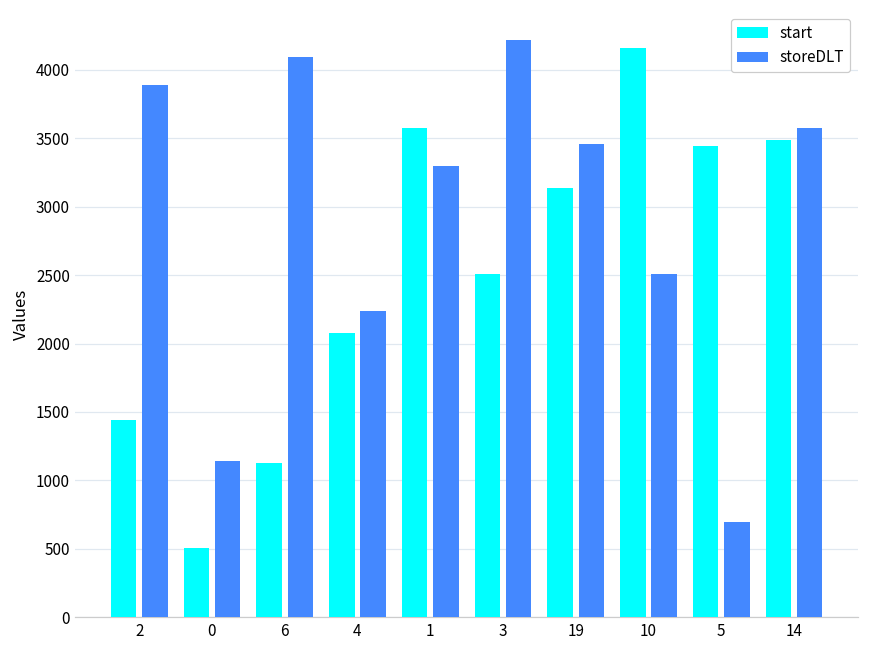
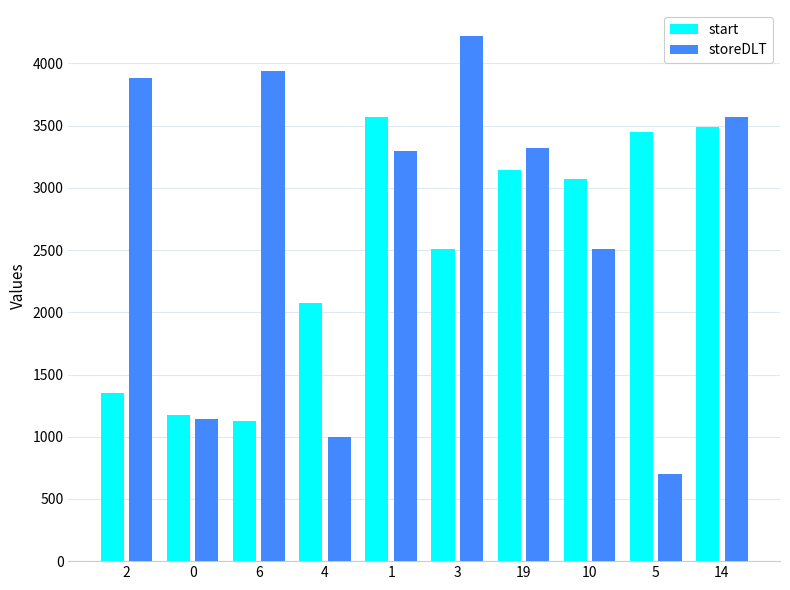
  {
    "start": {
-     "2": 1440,
-     "0": 510,
+     "2": 1350,
+     "0": 1170,
      "6": 1120,
      "4": 2080,
      "1": 3570,
      "3": 2510,
      "19": 3140,
-     "10": 4160,
+     "10": 3070,
      "5": 3450,
      "14": 3490
    },
    "storeDLT": {
      "2": 3890,
      "0": 1140,
-     "6": 4090,
-     "4": 2240,
+     "6": 3940,
+     "4": 1000,
      "1": 3300,
      "3": 4220,
-     "19": 3460,
+     "19": 3320,
      "10": 2510,
      "5": 700,
      "14": 3570
    }
  }
